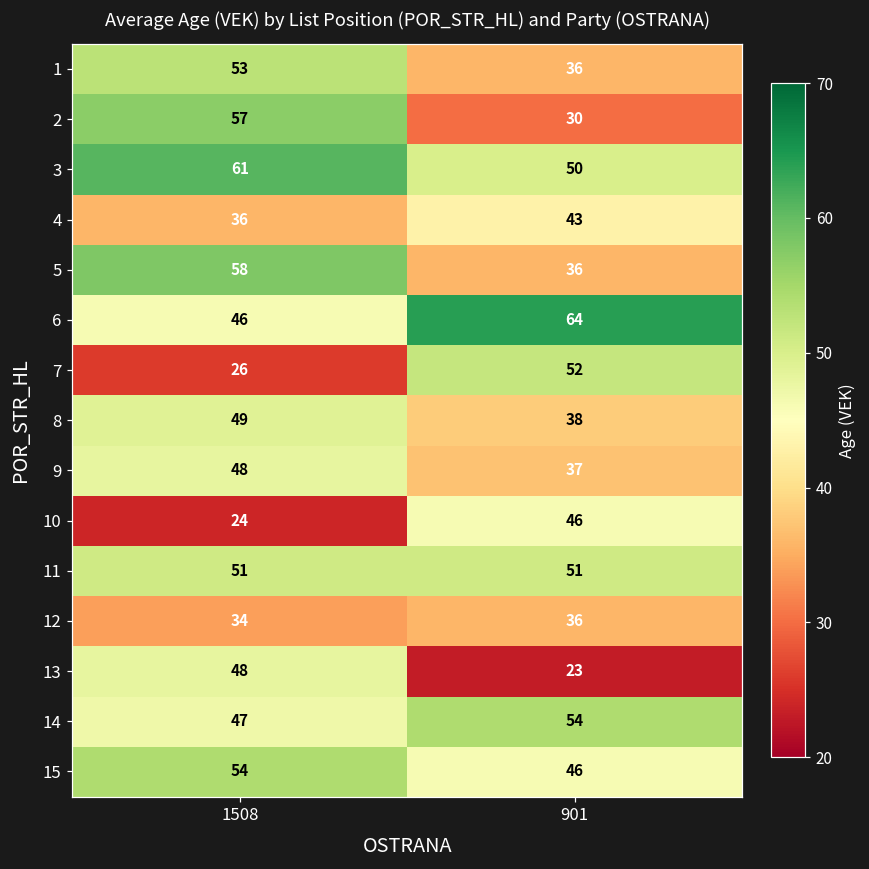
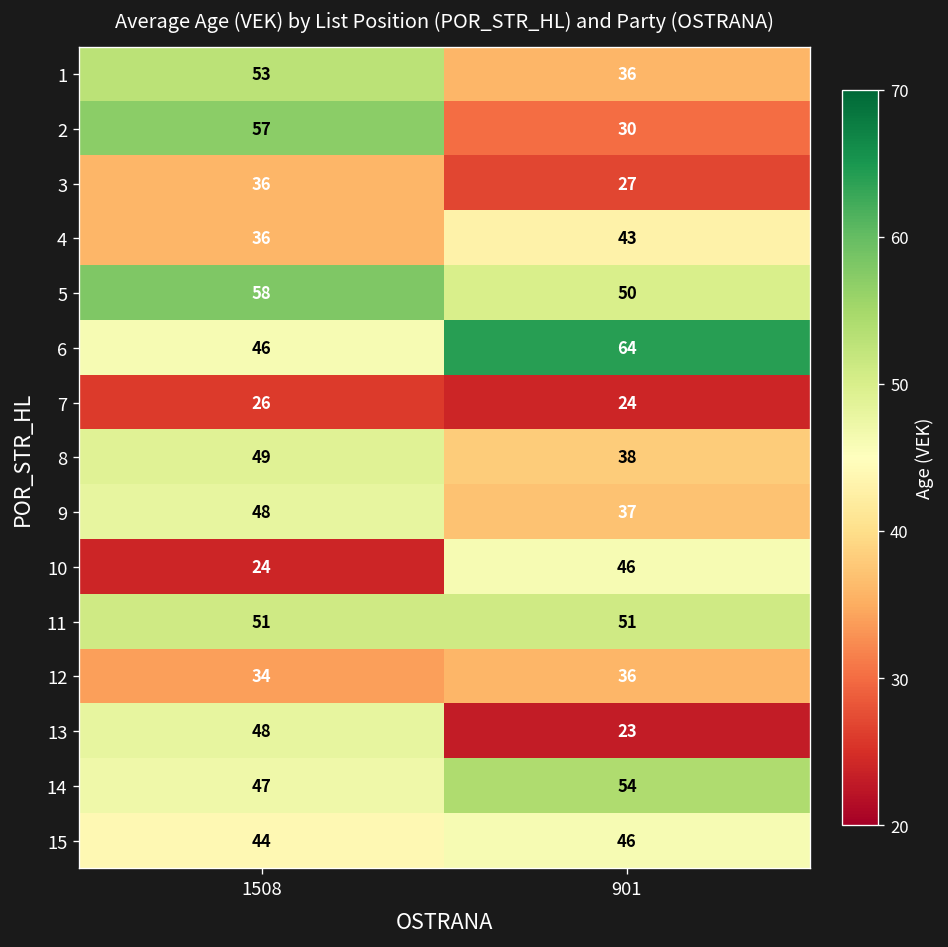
  {
    "1": {
      "1508": 53,
      "901": 36
    },
    "2": {
      "1508": 57,
      "901": 30
    },
    "3": {
-     "1508": 61,
-     "901": 50
+     "1508": 36,
+     "901": 27
    },
    "4": {
      "1508": 36,
      "901": 43
    },
    "5": {
      "1508": 58,
-     "901": 36
+     "901": 50
    },
    "6": {
      "1508": 46,
      "901": 64
    },
    "7": {
      "1508": 26,
-     "901": 52
+     "901": 24
    },
    "8": {
      "1508": 49,
      "901": 38
    },
    "9": {
      "1508": 48,
      "901": 37
    },
    "10": {
      "1508": 24,
      "901": 46
    },
    "11": {
      "1508": 51,
      "901": 51
    },
    "12": {
      "1508": 34,
      "901": 36
    },
    "13": {
      "1508": 48,
      "901": 23
    },
    "14": {
      "1508": 47,
      "901": 54
    },
    "15": {
-     "1508": 54,
+     "1508": 44,
      "901": 46
    }
  }
